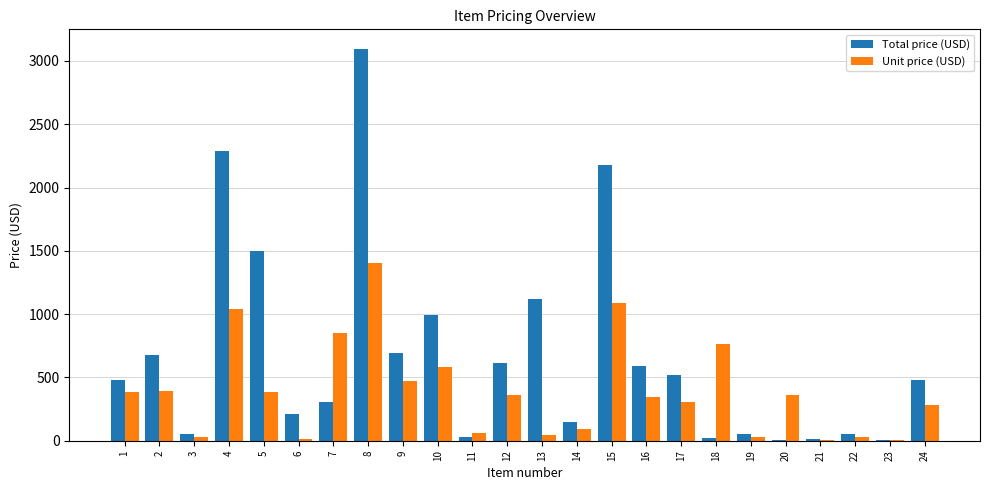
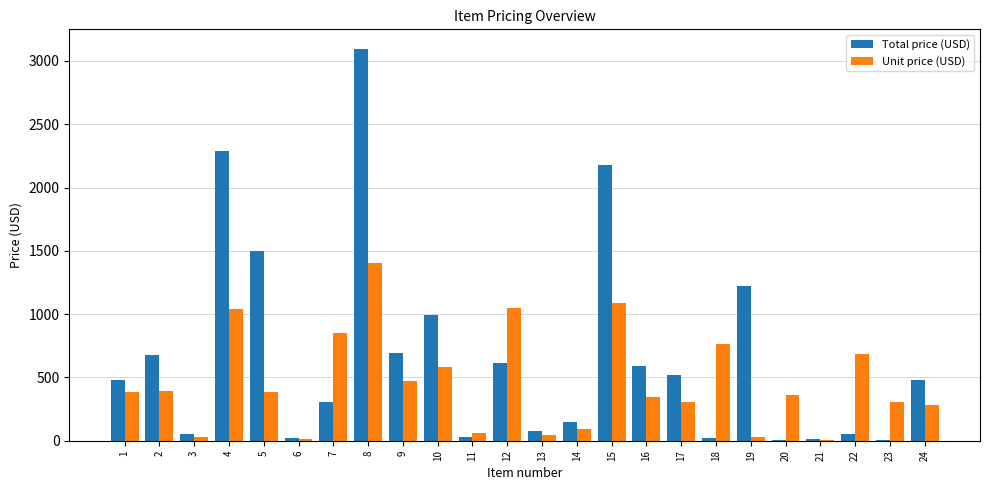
  {
    "Total price (USD)": {
      "1": 480,
      "2": 670,
      "3": 60,
      "4": 2290,
      "5": 1500,
-     "6": 210,
+     "6": 20,
      "7": 310,
      "8": 3100,
      "9": 690,
      "10": 990,
      "11": 30,
      "12": 610,
-     "13": 1120,
+     "13": 80,
      "14": 150,
      "15": 2180,
      "16": 590,
      "17": 520,
      "18": 20,
-     "19": 50,
+     "19": 1220,
      "22": 50,
      "24": 480
    },
    "Unit price (USD)": {
      "1": 390,
      "2": 400,
      "3": 30,
      "4": 1040,
      "5": 380,
      "7": 850,
      "8": 1410,
      "9": 470,
      "10": 580,
      "11": 60,
-     "12": 360,
+     "12": 1050,
      "13": 50,
      "14": 90,
      "15": 1090,
      "16": 350,
      "17": 310,
      "18": 770,
      "19": 30,
      "20": 360,
-     "22": 30,
-     "23": 0,
+     "22": 690,
+     "23": 300,
      "24": 280
    }
  }
